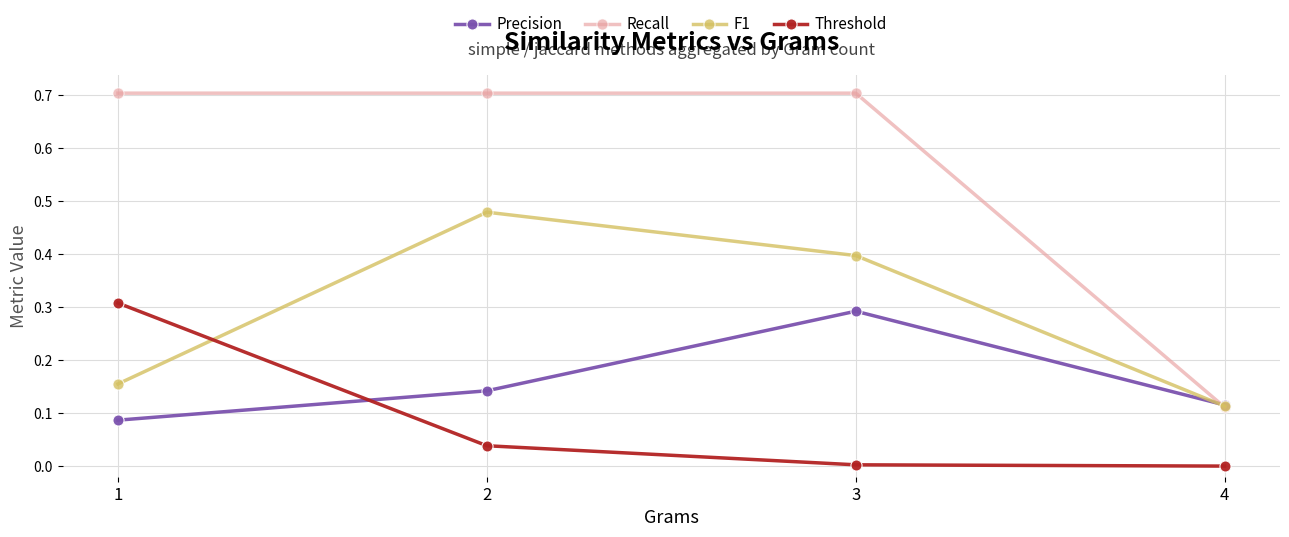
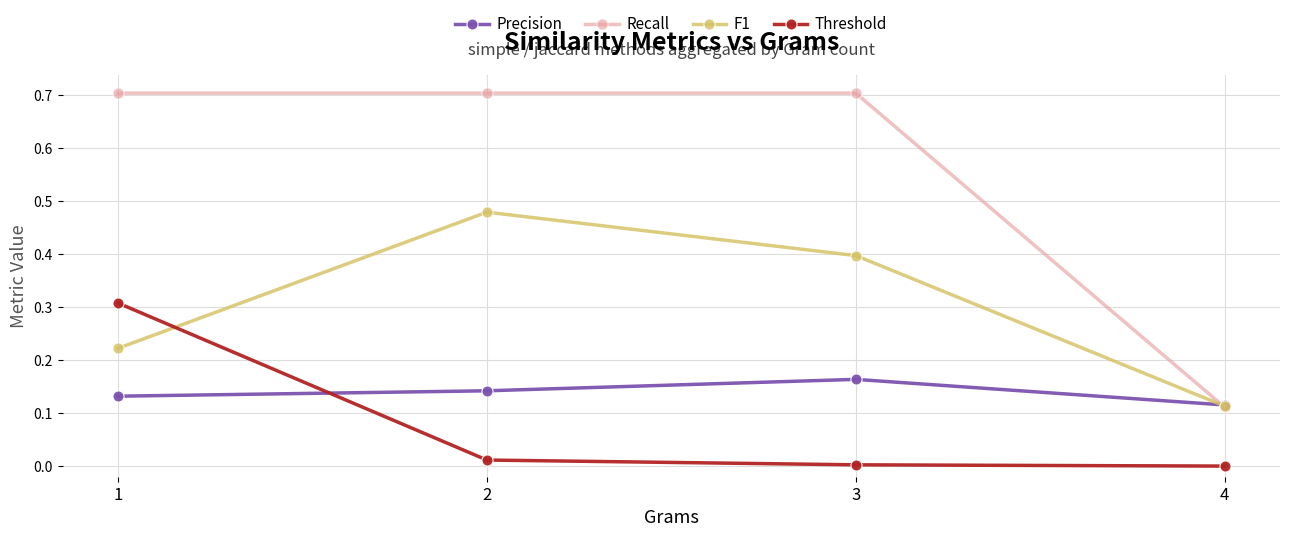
  {
    "Precision": {
-     "1": 0.09,
+     "1": 0.13,
      "2": 0.14,
-     "3": 0.29
+     "3": 0.16
    },
    "Recall": {
      "1": 0.70,
      "2": 0.70,
      "3": 0.70
    },
    "F1": {
-     "1": 0.16,
+     "1": 0.22,
      "2": 0.48,
      "3": 0.40
    },
    "Threshold": {
      "1": 0.31,
-     "2": 0.04,
+     "2": 0.01,
      "3": 0.00,
      "4": 0.00
    }
  }
